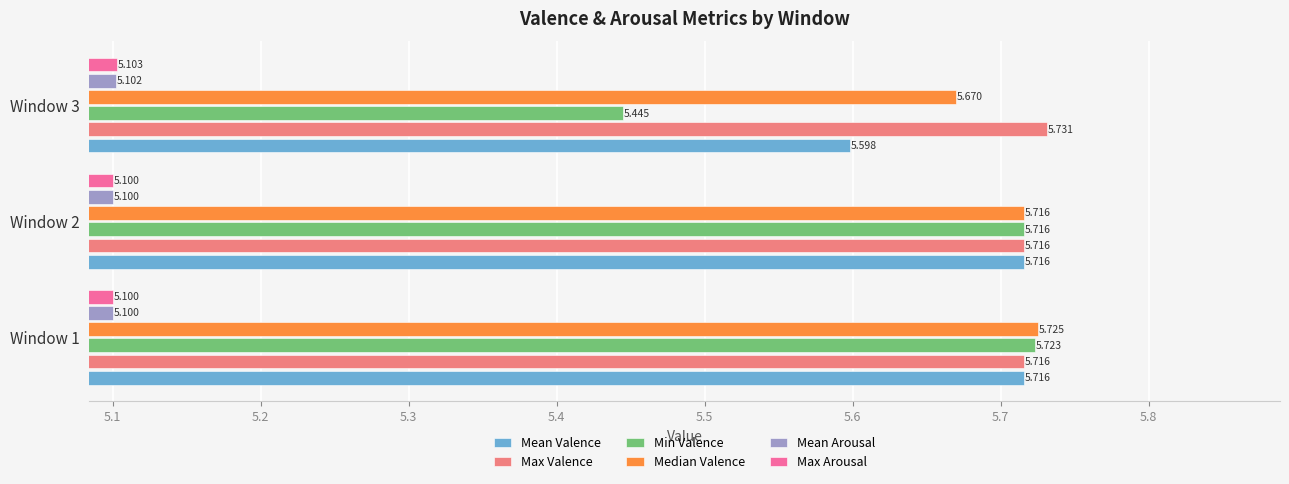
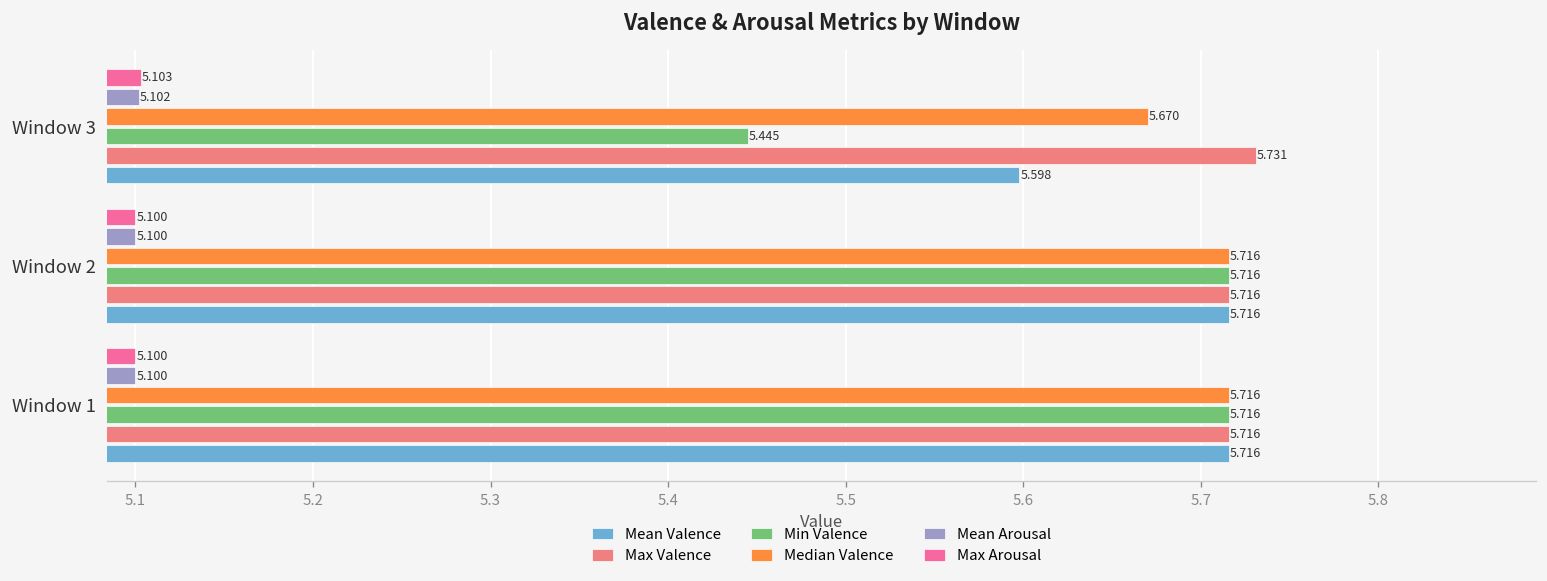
  {
    "Min Valence": {
      "Window 3": 5.445,
      "Window 2": 5.716,
-     "Window 1": 5.723
+     "Window 1": 5.716
    },
    "Median Valence": {
      "Window 3": 5.670,
      "Window 2": 5.716,
-     "Window 1": 5.725
+     "Window 1": 5.716
    }
  }
